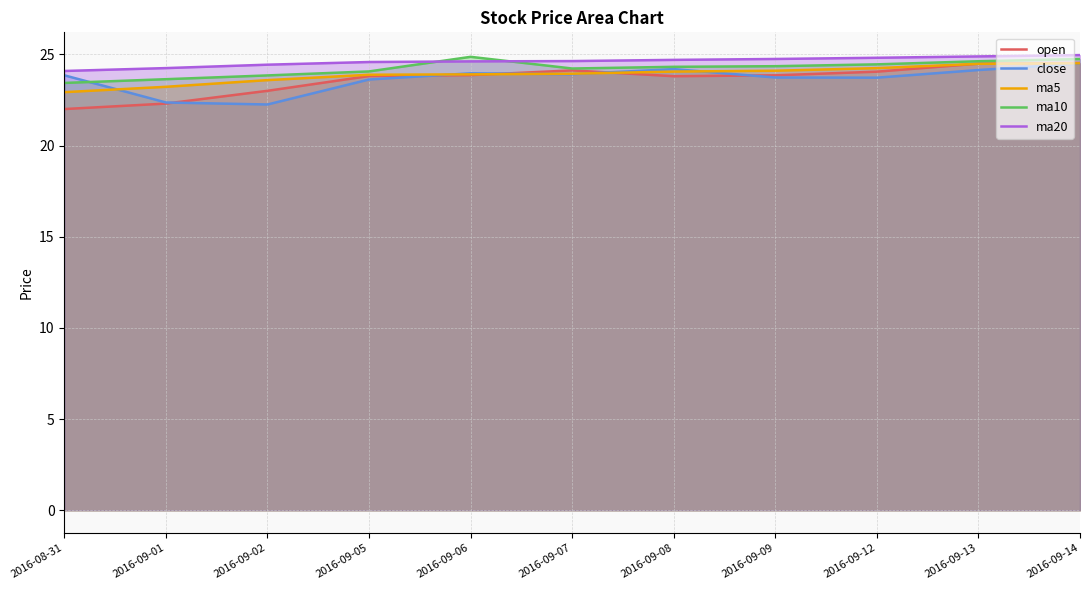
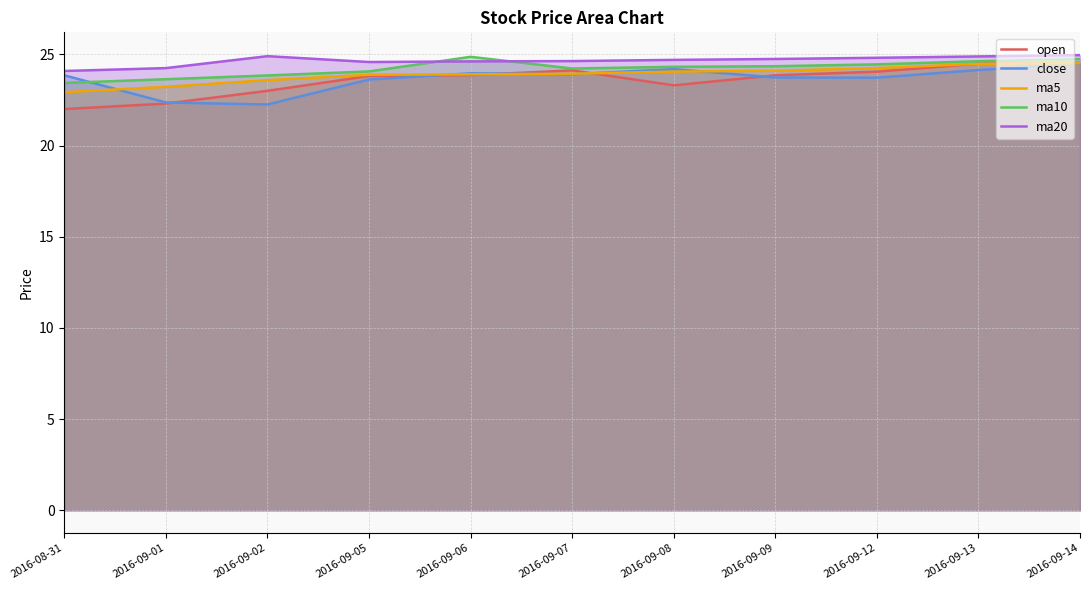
  {
    "open": {
      "2016-08-31": 22.0,
      "2016-09-02": 23.0,
-     "2016-09-08": 23.8,
+     "2016-09-08": 23.3,
      "2016-09-12": 24.1
    },
    "close": {
      "2016-08-31": 23.9,
      "2016-09-02": 22.3,
      "2016-09-05": 23.6,
      "2016-09-12": 23.7,
      "2016-09-13": 24.1
    },
    "ma5": {
      "2016-08-31": 22.9,
      "2016-09-01": 23.2,
      "2016-09-02": 23.6,
      "2016-09-09": 24.1,
      "2016-09-12": 24.2
    },
    "ma10": {
      "2016-08-31": 23.4,
      "2016-09-01": 23.6,
      "2016-09-02": 23.8,
      "2016-09-05": 24.1,
      "2016-09-06": 24.9,
      "2016-09-09": 24.4,
      "2016-09-12": 24.5,
      "2016-09-14": 24.7
    },
    "ma20": {
      "2016-08-31": 24.1,
      "2016-09-01": 24.2,
-     "2016-09-02": 24.4,
+     "2016-09-02": 24.9,
      "2016-09-05": 24.6,
      "2016-09-06": 24.6,
      "2016-09-07": 24.6,
      "2016-09-08": 24.7,
      "2016-09-09": 24.7,
      "2016-09-12": 24.8,
      "2016-09-13": 24.9,
      "2016-09-14": 25.0
    }
  }
